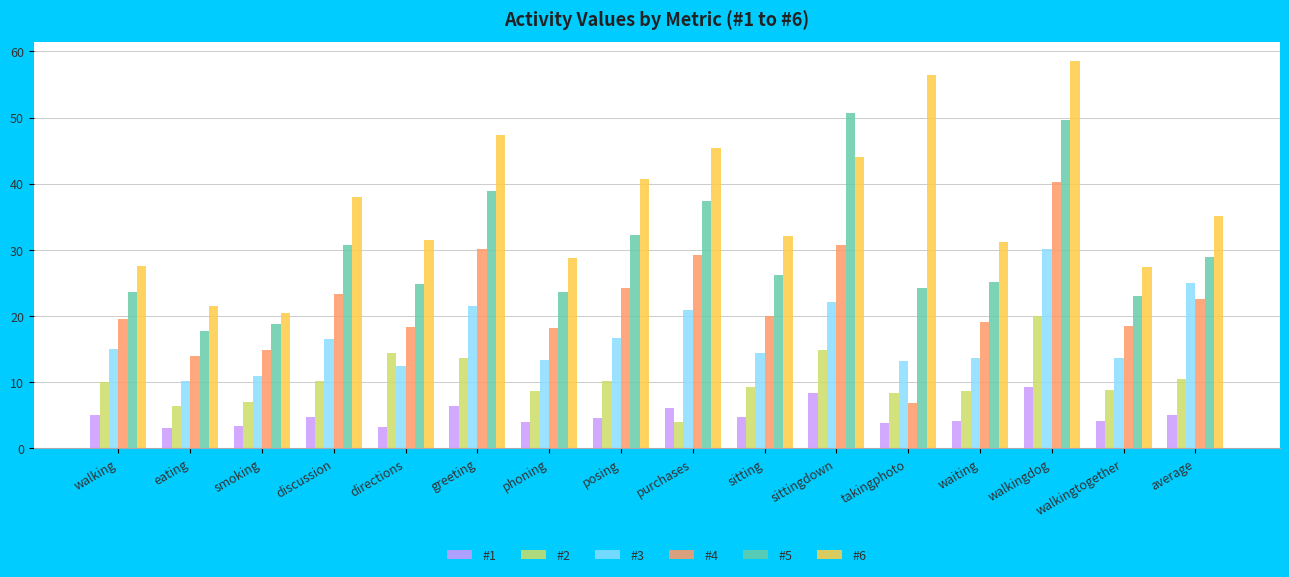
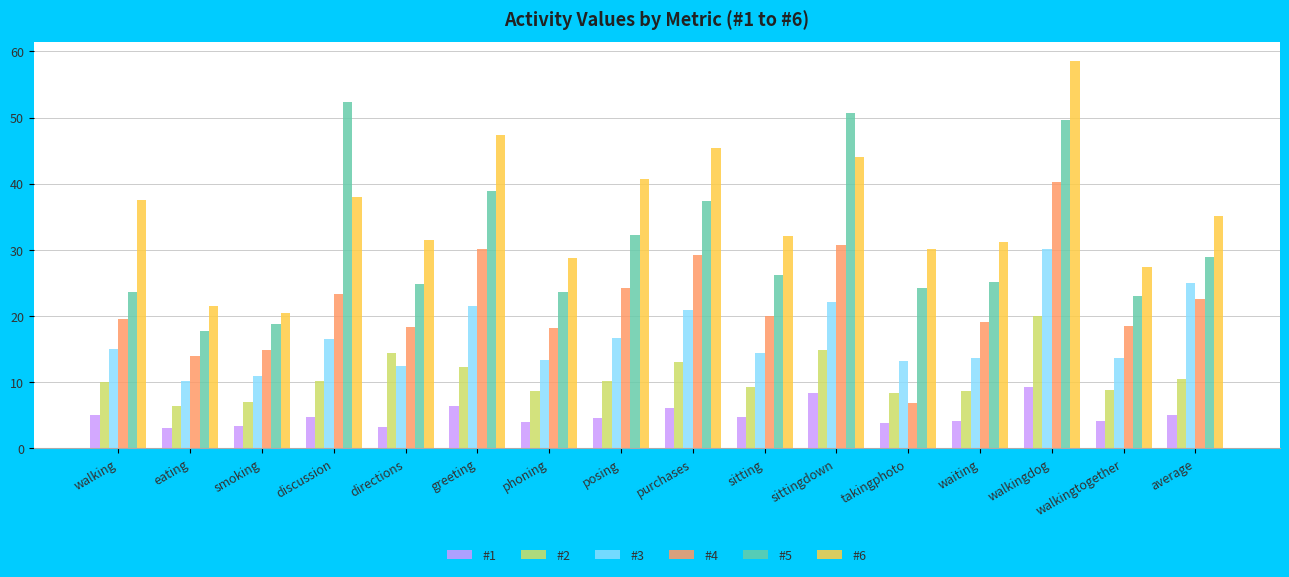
  {
    "#1": {
      "walking": 5,
      "eating": 3,
      "smoking": 3,
      "discussion": 5,
      "directions": 3,
      "greeting": 6,
      "phoning": 4,
      "posing": 5,
      "purchases": 6,
      "sitting": 5,
      "sittingdown": 8,
      "takingphoto": 4,
      "waiting": 4,
      "walkingdog": 9,
      "walkingtogether": 4,
      "average": 5
    },
    "#2": {
      "walking": 10,
      "eating": 6,
      "smoking": 7,
      "discussion": 10,
      "directions": 14,
-     "greeting": 14,
+     "greeting": 12,
      "phoning": 9,
      "posing": 10,
-     "purchases": 4,
+     "purchases": 13,
      "sitting": 9,
      "sittingdown": 15,
      "takingphoto": 8,
      "waiting": 9,
      "walkingdog": 20,
      "walkingtogether": 9,
      "average": 10
    },
    "#3": {
      "walking": 15,
      "eating": 10,
      "smoking": 11,
      "discussion": 16,
      "directions": 12,
      "greeting": 22,
      "phoning": 13,
      "posing": 17,
      "purchases": 21,
      "sitting": 14,
      "sittingdown": 22,
      "takingphoto": 13,
      "waiting": 14,
      "walkingdog": 30,
      "walkingtogether": 14,
      "average": 25
    },
    "#4": {
      "walking": 20,
      "eating": 14,
      "smoking": 15,
      "discussion": 23,
      "directions": 18,
      "greeting": 30,
      "phoning": 18,
      "posing": 24,
      "purchases": 29,
      "sitting": 20,
      "sittingdown": 31,
      "takingphoto": 7,
      "waiting": 19,
      "walkingdog": 40,
      "walkingtogether": 18,
      "average": 23
    },
    "#5": {
      "walking": 24,
      "eating": 18,
      "smoking": 19,
-     "discussion": 31,
+     "discussion": 52,
      "directions": 25,
      "greeting": 39,
      "phoning": 24,
      "posing": 32,
      "purchases": 37,
      "sitting": 26,
      "sittingdown": 51,
      "takingphoto": 24,
      "waiting": 25,
      "walkingdog": 50,
      "walkingtogether": 23,
      "average": 29
    },
    "#6": {
-     "walking": 27,
+     "walking": 38,
      "eating": 22,
      "smoking": 20,
      "discussion": 38,
      "directions": 31,
      "greeting": 47,
      "phoning": 29,
      "posing": 41,
      "purchases": 45,
      "sitting": 32,
      "sittingdown": 44,
-     "takingphoto": 56,
+     "takingphoto": 30,
      "waiting": 31,
      "walkingdog": 59,
      "walkingtogether": 27,
      "average": 35
    }
  }
